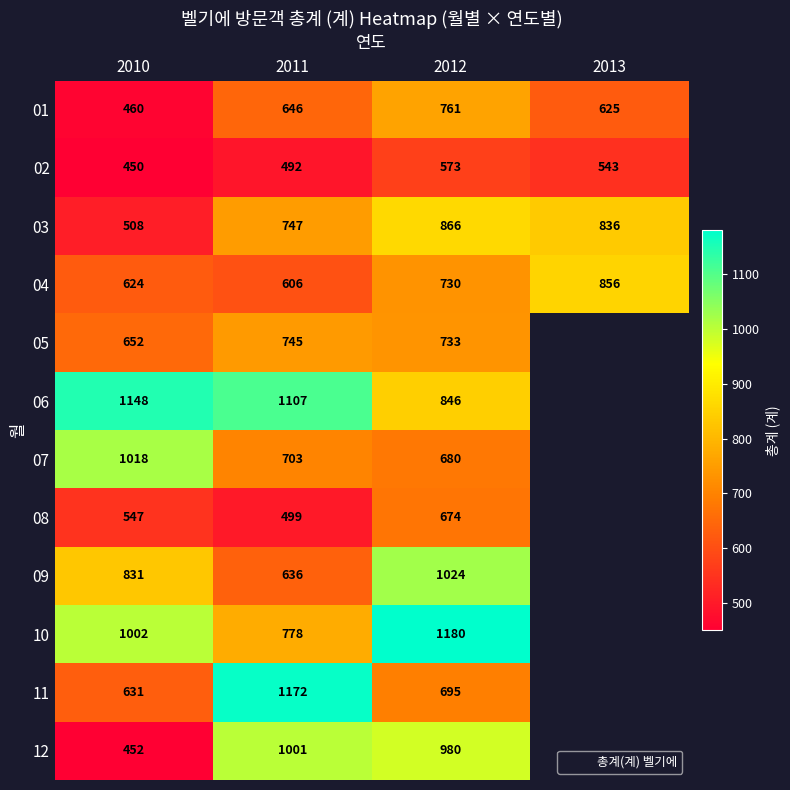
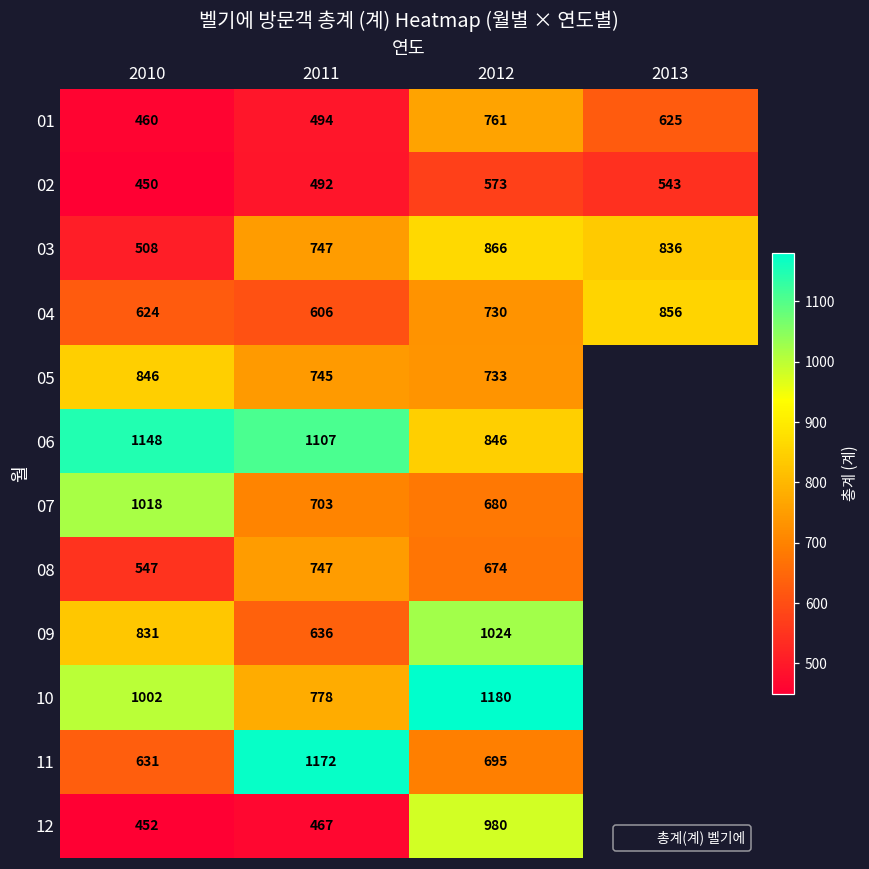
  {
    "01": {
      "2010": 460,
-     "2011": 646,
+     "2011": 494,
      "2012": 761,
      "2013": 625
    },
    "02": {
      "2010": 450,
      "2011": 492,
      "2012": 573,
      "2013": 543
    },
    "03": {
      "2010": 508,
      "2011": 747,
      "2012": 866,
      "2013": 836
    },
    "04": {
      "2010": 624,
      "2011": 606,
      "2012": 730,
      "2013": 856
    },
    "05": {
-     "2010": 652,
+     "2010": 846,
      "2011": 745,
      "2012": 733
    },
    "06": {
      "2010": 1148,
      "2011": 1107,
      "2012": 846
    },
    "07": {
      "2010": 1018,
      "2011": 703,
      "2012": 680
    },
    "08": {
      "2010": 547,
-     "2011": 499,
+     "2011": 747,
      "2012": 674
    },
    "09": {
      "2010": 831,
      "2011": 636,
      "2012": 1024
    },
    "10": {
      "2010": 1002,
      "2011": 778,
      "2012": 1180
    },
    "11": {
      "2010": 631,
      "2011": 1172,
      "2012": 695
    },
    "12": {
      "2010": 452,
-     "2011": 1001,
+     "2011": 467,
      "2012": 980
    }
  }
